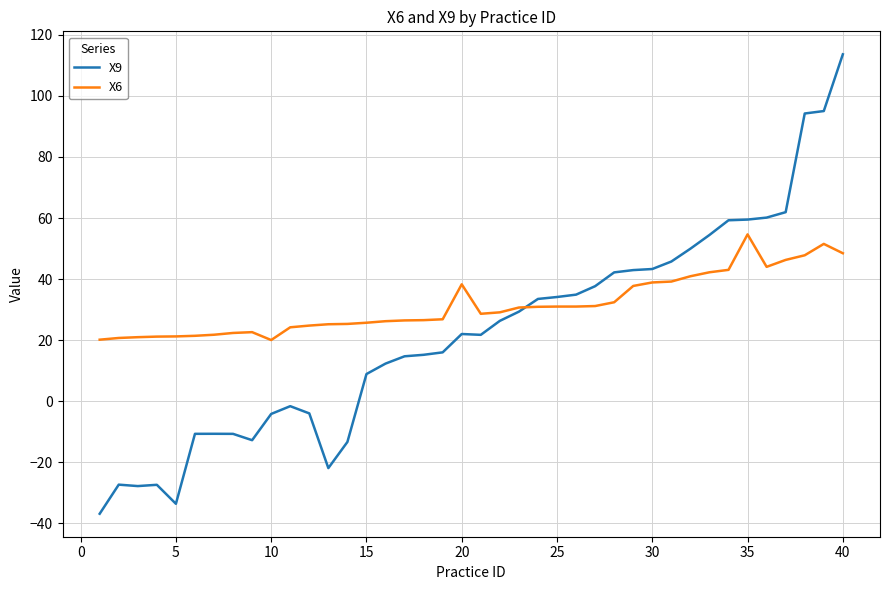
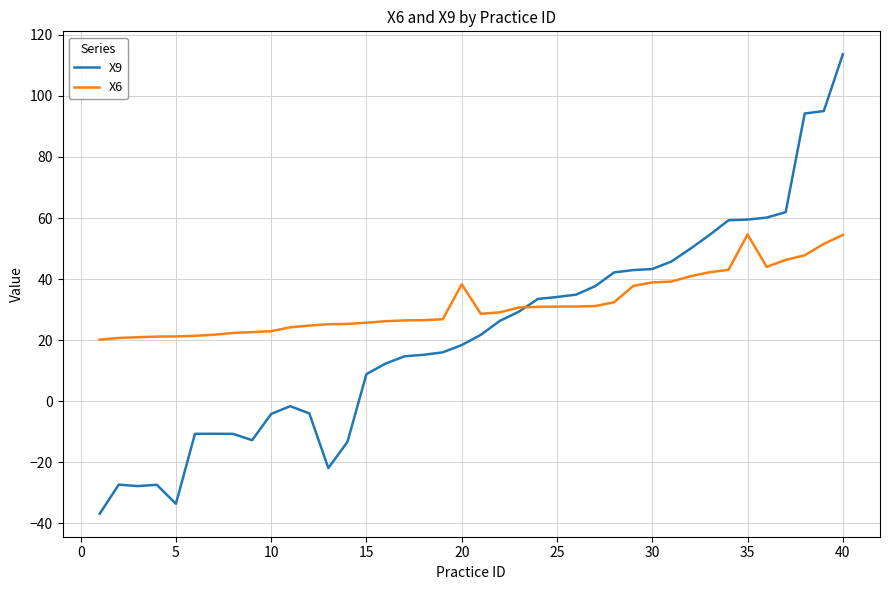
  {
    "X9": {
      "5": -34,
      "10": -4,
      "15": 9,
-     "20": 22,
+     "20": 18,
      "25": 34,
      "30": 43,
      "35": 59,
      "40": 114
    },
    "X6": {
      "5": 21,
-     "10": 20,
+     "10": 23,
      "15": 26,
      "20": 38,
      "25": 31,
      "30": 39,
      "35": 55,
-     "40": 48
+     "40": 54
    }
  }
